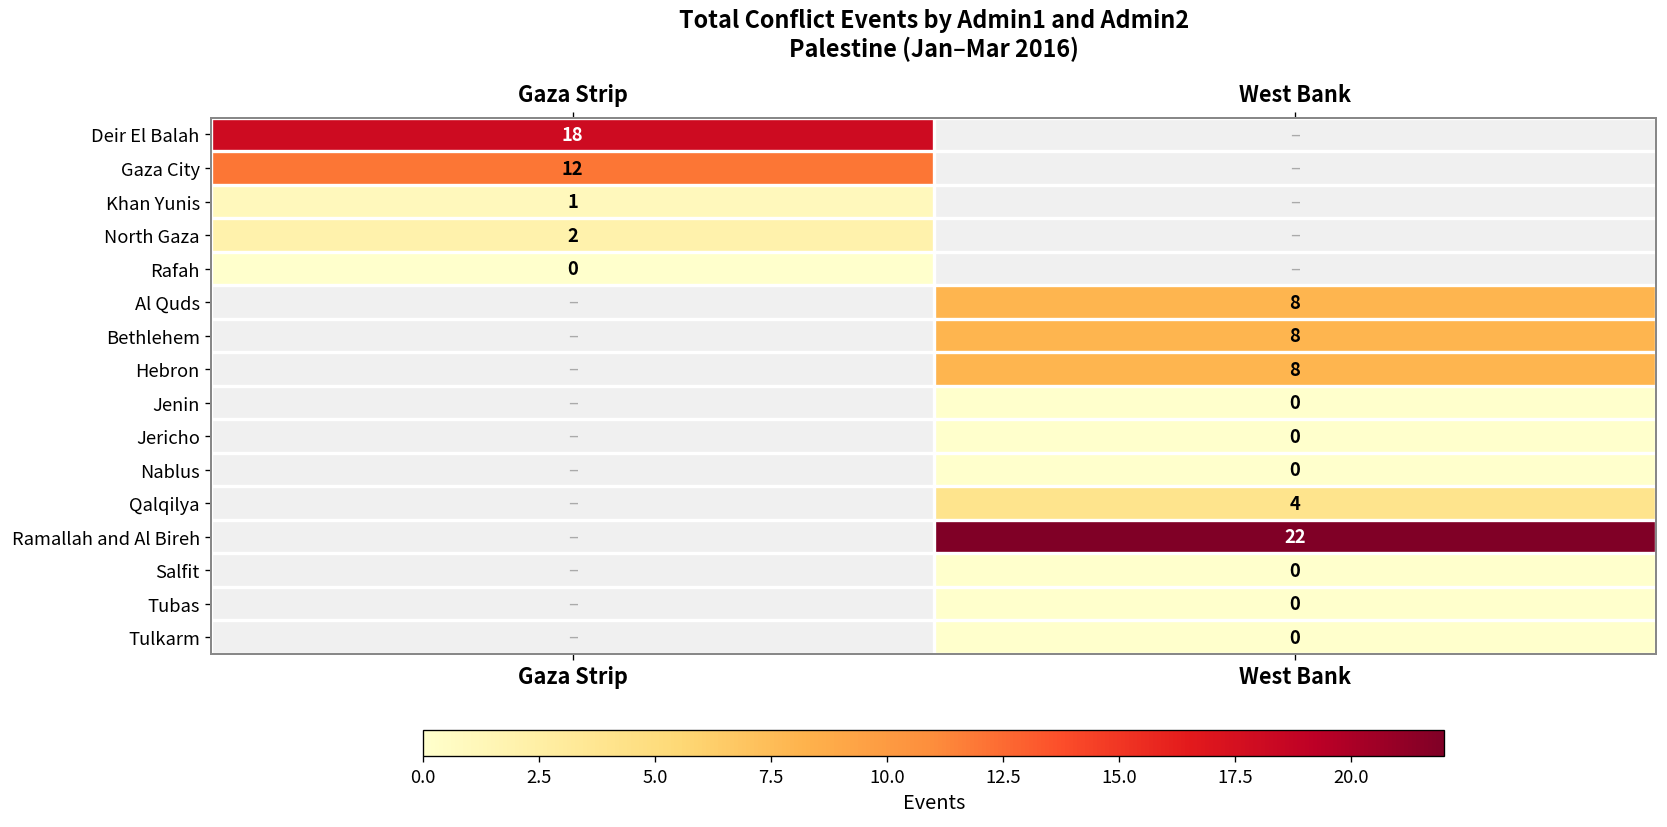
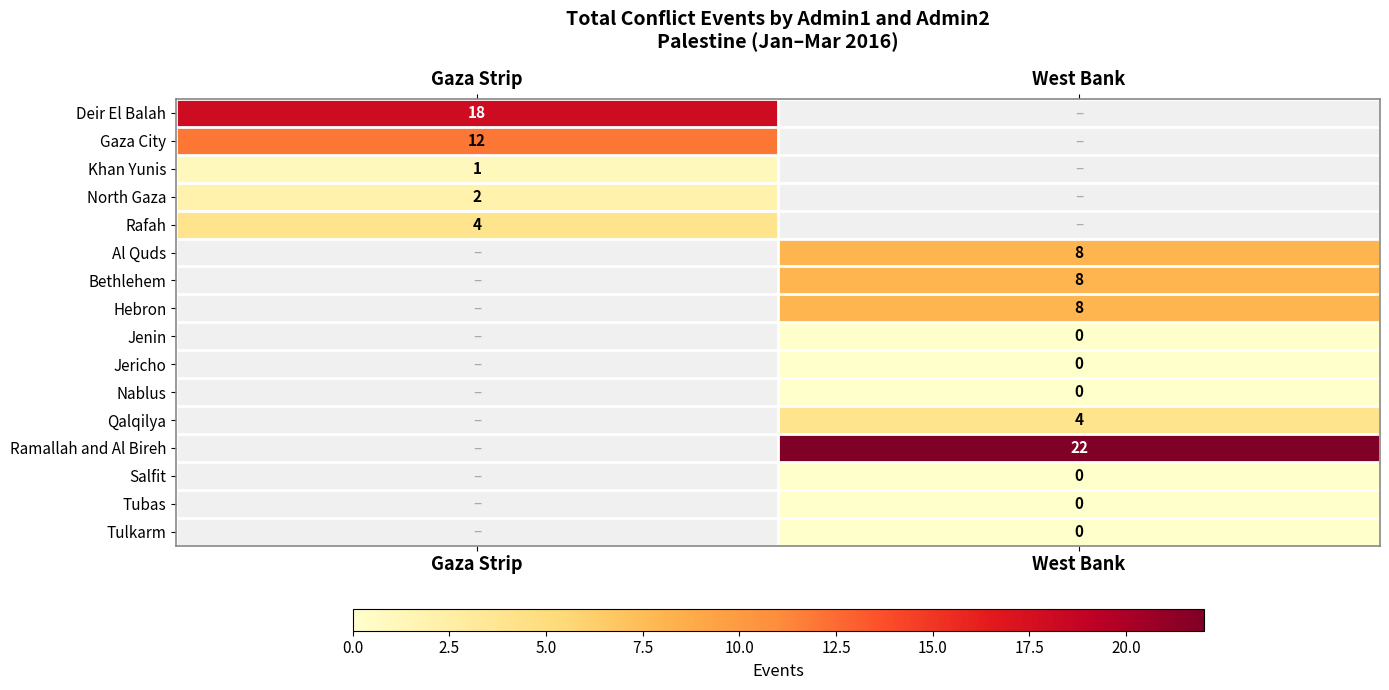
  {
    "Deir El Balah": {
      "Gaza Strip": 18
    },
    "Gaza City": {
      "Gaza Strip": 12
    },
    "Khan Yunis": {
      "Gaza Strip": 1
    },
    "North Gaza": {
      "Gaza Strip": 2
    },
    "Rafah": {
-     "Gaza Strip": 0
+     "Gaza Strip": 4
    },
    "Al Quds": {
      "West Bank": 8
    },
    "Bethlehem": {
      "West Bank": 8
    },
    "Hebron": {
      "West Bank": 8
    },
    "Jenin": {
      "West Bank": 0
    },
    "Jericho": {
      "West Bank": 0
    },
    "Nablus": {
      "West Bank": 0
    },
    "Qalqilya": {
      "West Bank": 4
    },
    "Ramallah and Al Bireh": {
      "West Bank": 22
    },
    "Salfit": {
      "West Bank": 0
    },
    "Tubas": {
      "West Bank": 0
    },
    "Tulkarm": {
      "West Bank": 0
    }
  }
